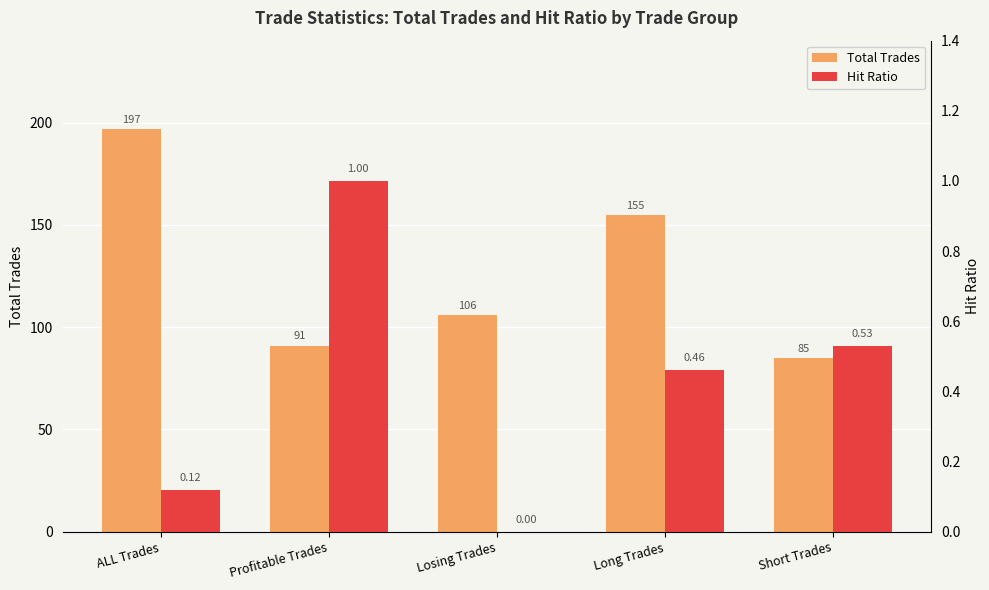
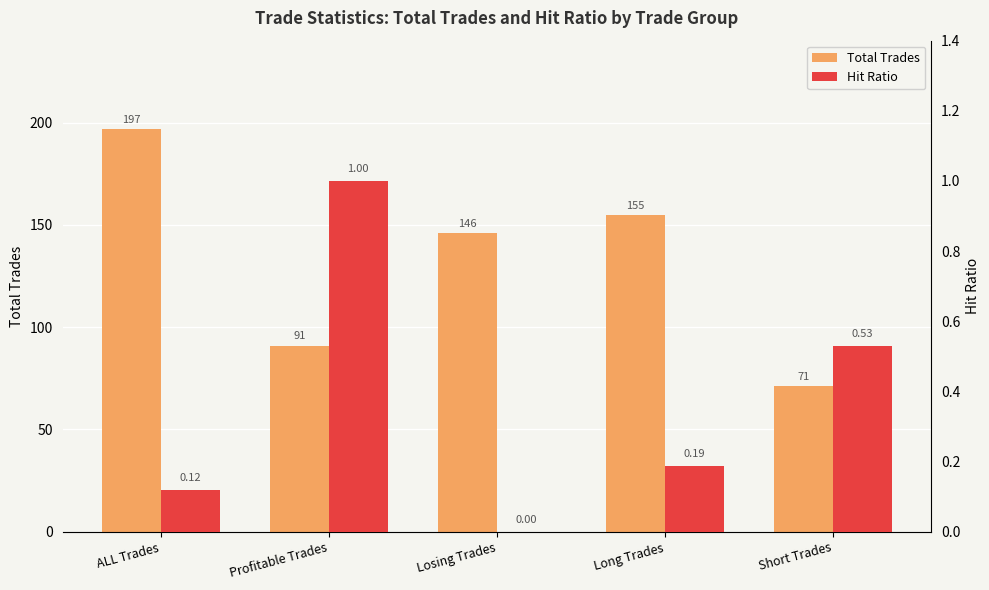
  {
    "Total Trades": {
      "ALL Trades": 197,
      "Profitable Trades": 91,
-     "Losing Trades": 106,
+     "Losing Trades": 146,
      "Long Trades": 155,
-     "Short Trades": 85
+     "Short Trades": 71
    },
    "Hit Ratio": {
      "ALL Trades": 0.12,
      "Profitable Trades": 1.00,
      "Losing Trades": 0.00,
-     "Long Trades": 0.46,
+     "Long Trades": 0.19,
      "Short Trades": 0.53
    }
  }
